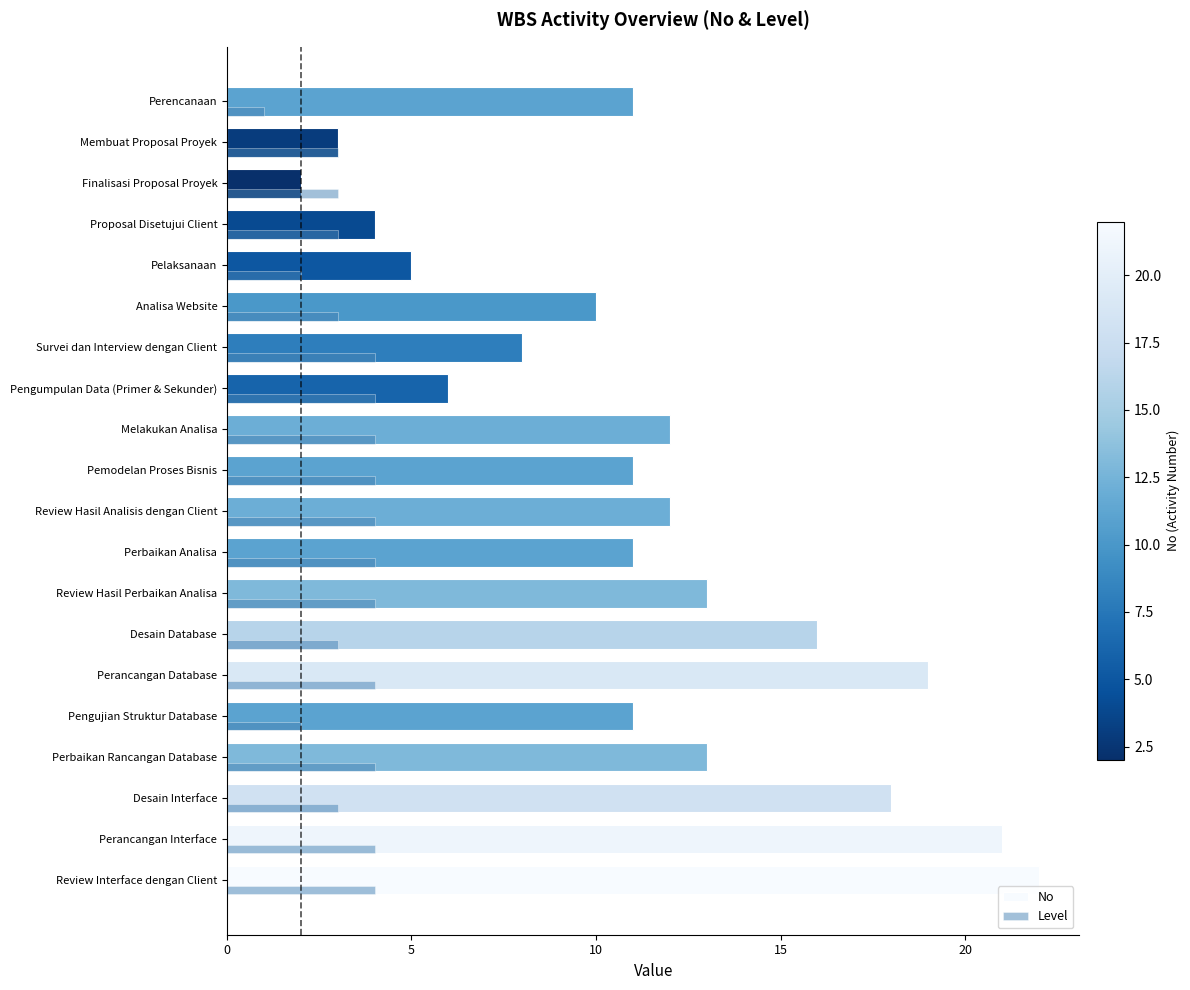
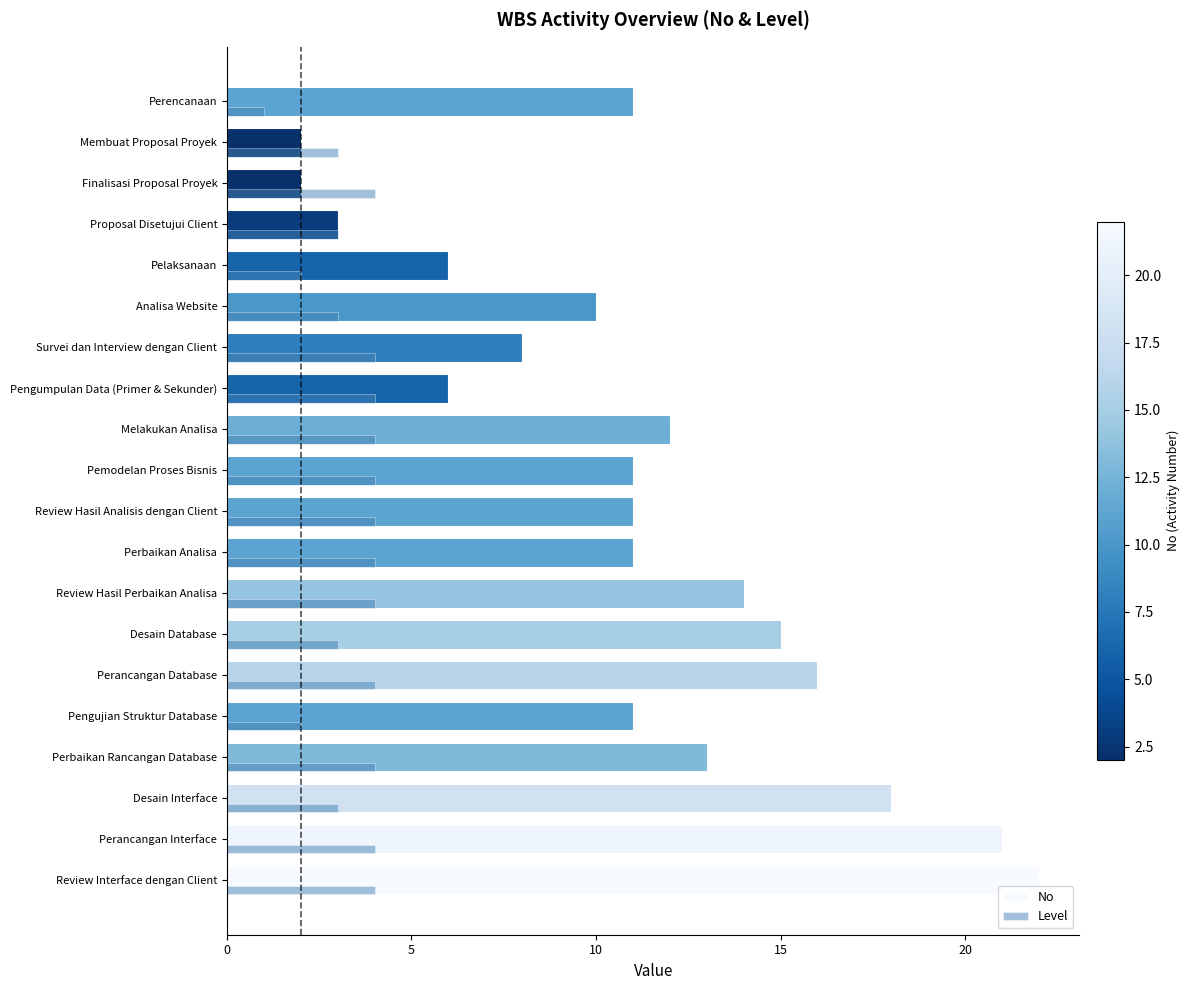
  {
    "No": {
      "Perencanaan": 11,
-     "Membuat Proposal Proyek": 3,
+     "Membuat Proposal Proyek": 2,
      "Finalisasi Proposal Proyek": 2,
-     "Proposal Disetujui Client": 4,
-     "Pelaksanaan": 5,
+     "Proposal Disetujui Client": 3,
+     "Pelaksanaan": 6,
      "Analisa Website": 10,
      "Survei dan Interview dengan Client": 8,
      "Pengumpulan Data (Primer & Sekunder)": 6,
      "Melakukan Analisa": 12,
      "Pemodelan Proses Bisnis": 11,
-     "Review Hasil Analisis dengan Client": 12,
+     "Review Hasil Analisis dengan Client": 11,
      "Perbaikan Analisa": 11,
-     "Review Hasil Perbaikan Analisa": 13,
-     "Desain Database": 16,
-     "Perancangan Database": 19,
+     "Review Hasil Perbaikan Analisa": 14,
+     "Desain Database": 15,
+     "Perancangan Database": 16,
      "Pengujian Struktur Database": 11,
      "Perbaikan Rancangan Database": 13,
      "Desain Interface": 18,
      "Perancangan Interface": 21,
      "Review Interface dengan Client": 22
    },
    "Level": {
      "Membuat Proposal Proyek": 3,
-     "Finalisasi Proposal Proyek": 3
+     "Finalisasi Proposal Proyek": 4
    }
  }
